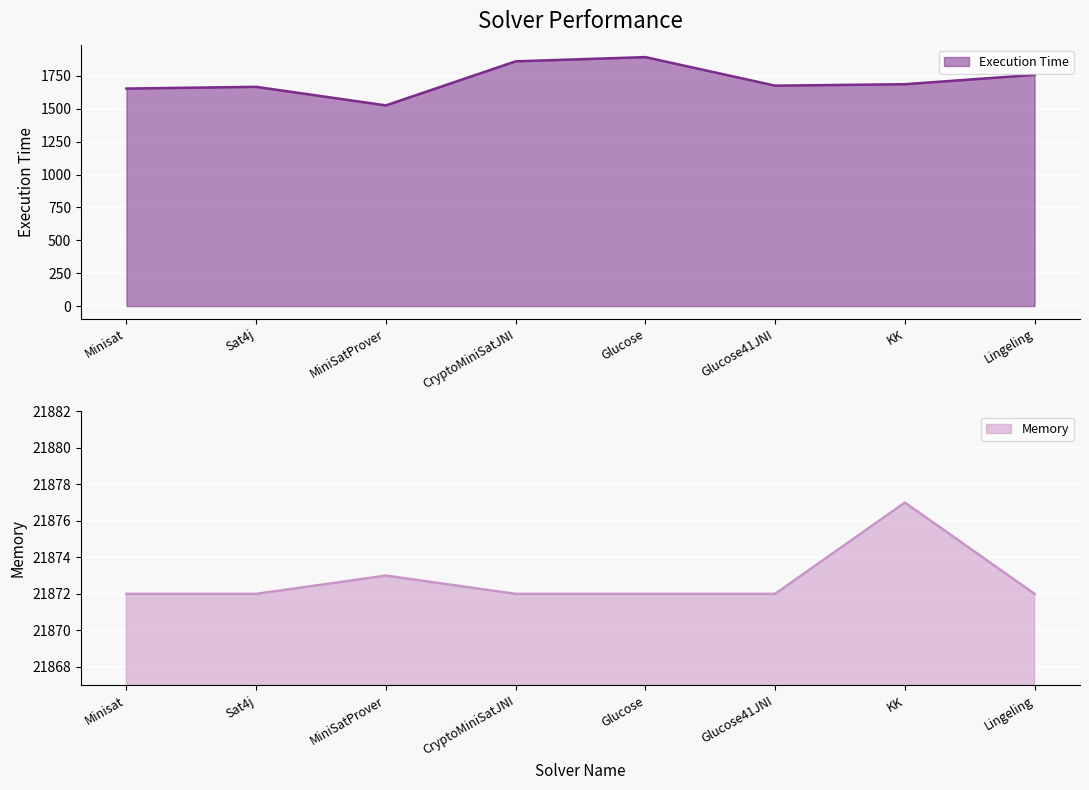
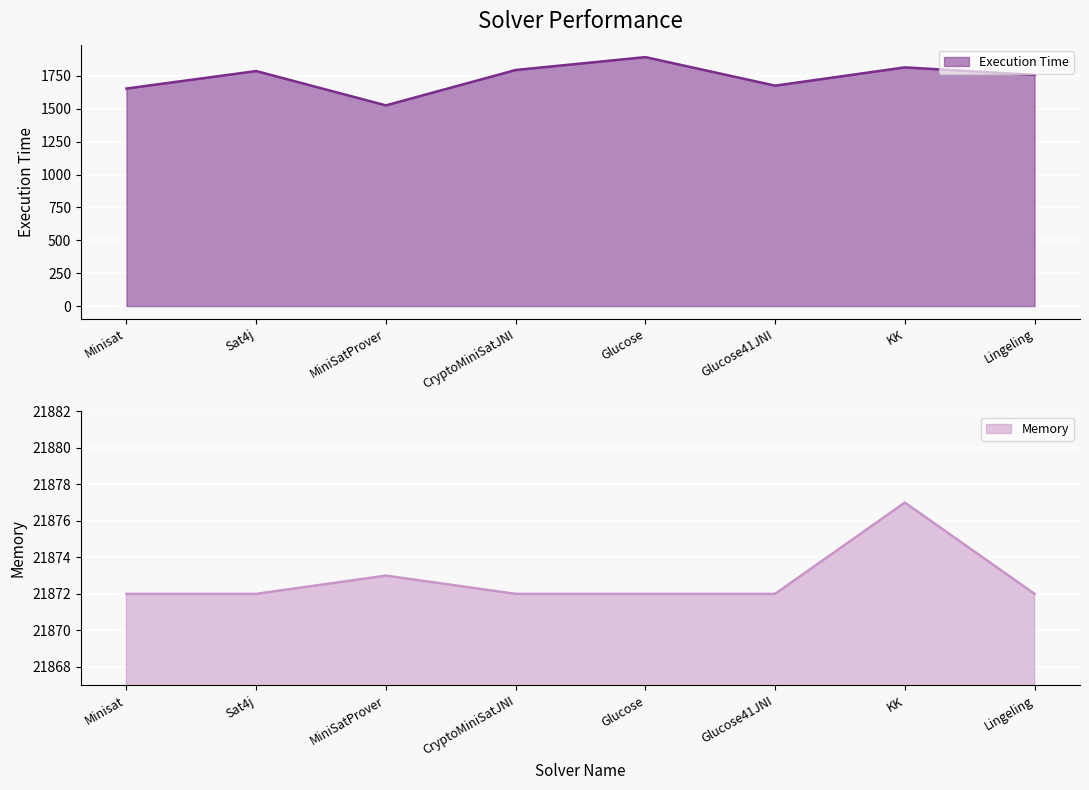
  {
    "Solver Performance": {
      "Minisat": 1650,
-     "Sat4j": 1670,
+     "Sat4j": 1790,
      "MiniSatProver": 1530,
-     "CryptoMiniSatJNI": 1860,
+     "CryptoMiniSatJNI": 1800,
      "Glucose": 1890,
      "Glucose41JNI": 1680,
-     "KK": 1690,
+     "KK": 1820,
      "Lingeling": 1760
    }
  }
